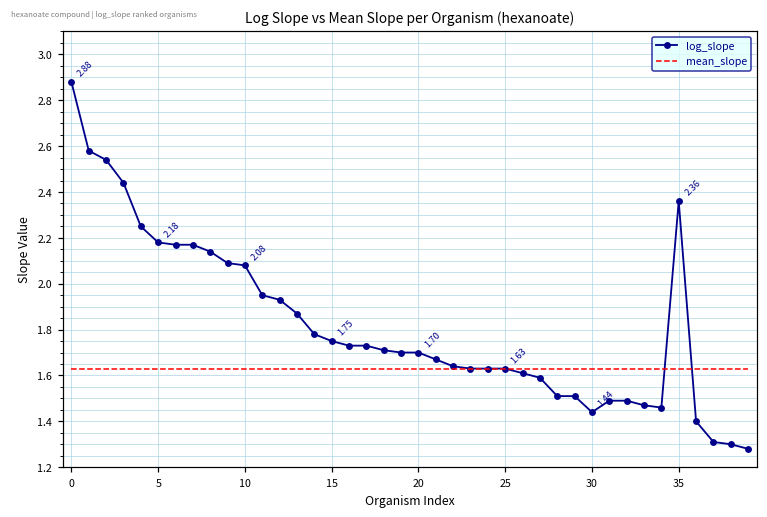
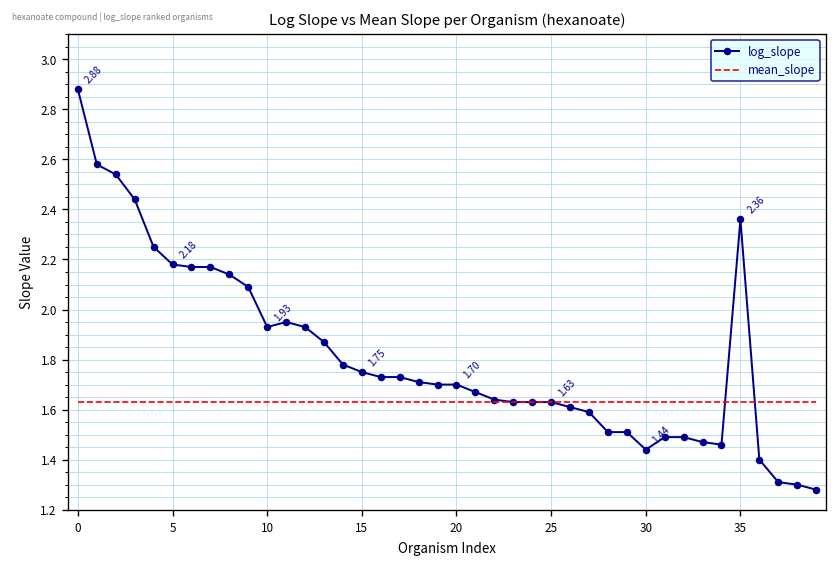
  {
    "log_slope": {
      "0": 2.88,
      "5": 2.18,
-     "10": 2.08,
+     "10": 1.93,
      "15": 1.75,
      "20": 1.70,
      "35": 2.36
    },
    "mean_slope": {
      "0": 1.63,
      "5": 1.63,
      "10": 1.63,
      "15": 1.63,
      "20": 1.63,
      "30": 1.63,
      "35": 1.63
    }
  }
